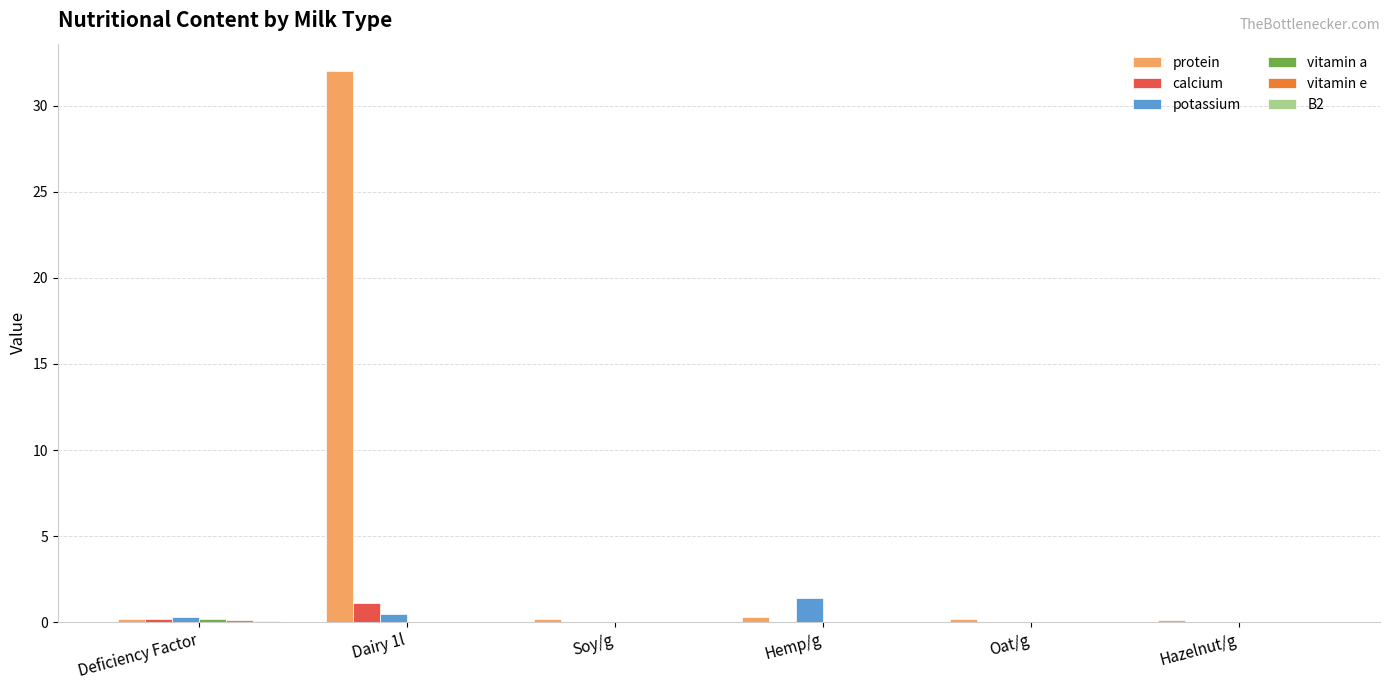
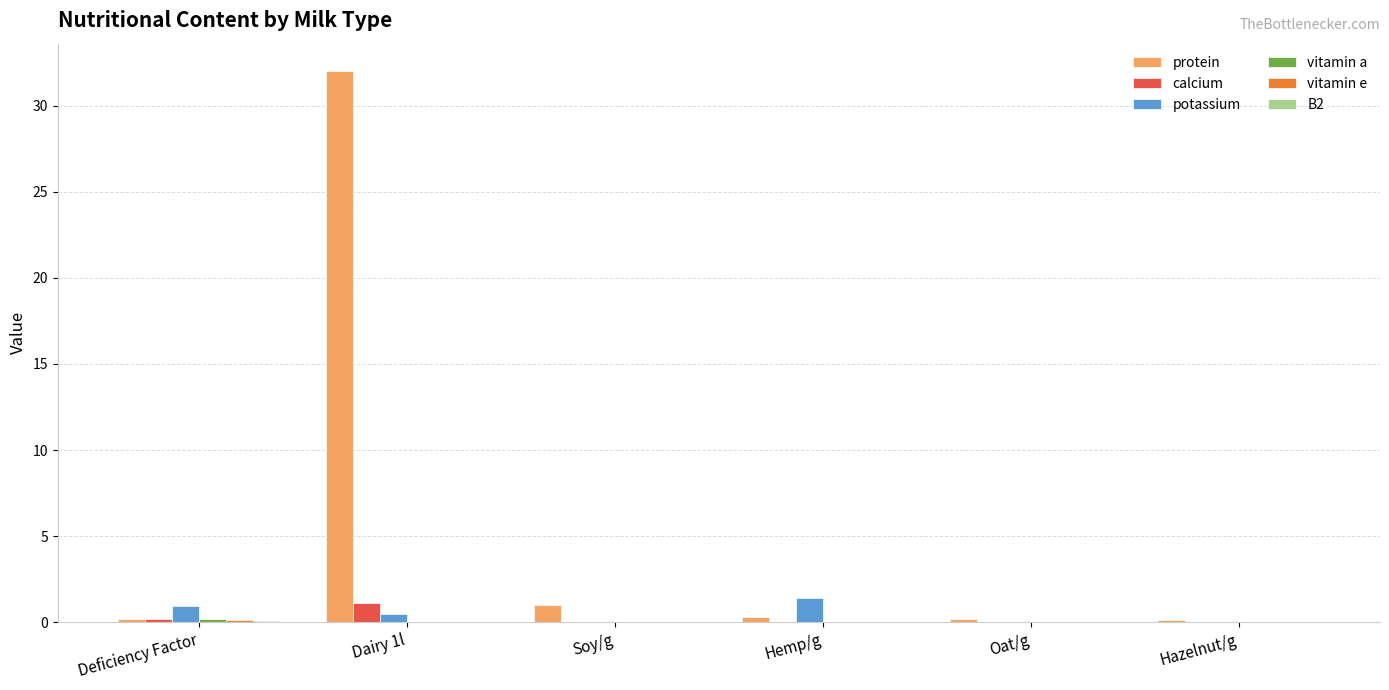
  {
    "protein": {
      "Deficiency Factor": 0.2,
      "Dairy 1l": 32.0,
-     "Soy/g": 0.2,
+     "Soy/g": 1.0,
      "Hemp/g": 0.3,
      "Oat/g": 0.2,
      "Hazelnut/g": 0.2
    },
    "potassium": {
-     "Deficiency Factor": 0.3,
+     "Deficiency Factor": 0.9,
      "Dairy 1l": 0.5,
      "Hemp/g": 1.4
    },
    "vitamin a": {
      "Deficiency Factor": 0.2,
      "Oat/g": 0.0
    }
  }
